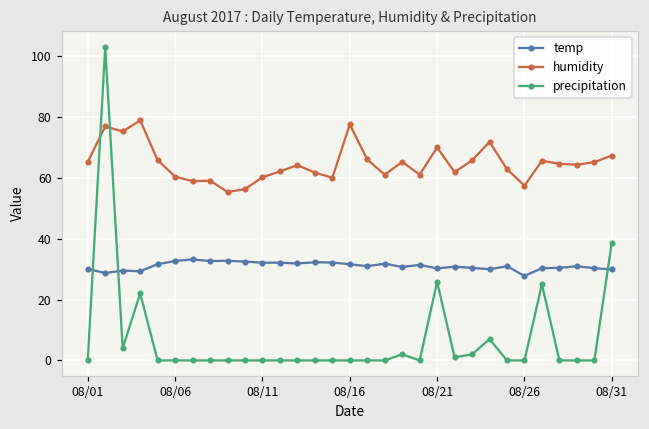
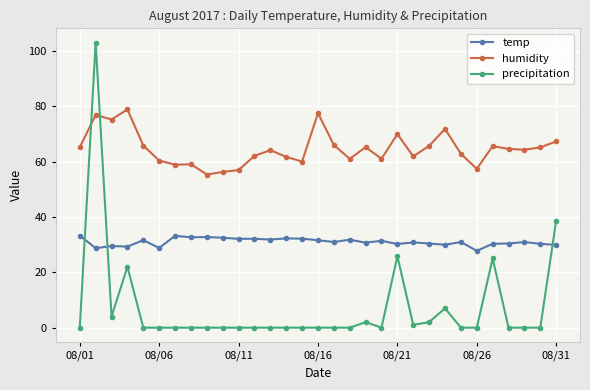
  {
    "temp": {
-     "08/01": 30,
-     "08/06": 33,
+     "08/01": 33,
+     "08/06": 29,
      "08/11": 32,
      "08/16": 32,
      "08/21": 30,
      "08/26": 28,
      "08/31": 30
    },
    "humidity": {
      "08/01": 65,
      "08/06": 60,
-     "08/11": 60,
+     "08/11": 57,
      "08/16": 78,
      "08/21": 70,
      "08/26": 57,
      "08/31": 67
    },
    "precipitation": {
      "08/01": 0,
      "08/06": 0,
      "08/11": 0,
      "08/16": 0,
      "08/21": 26,
      "08/26": 0,
      "08/31": 39
    }
  }
